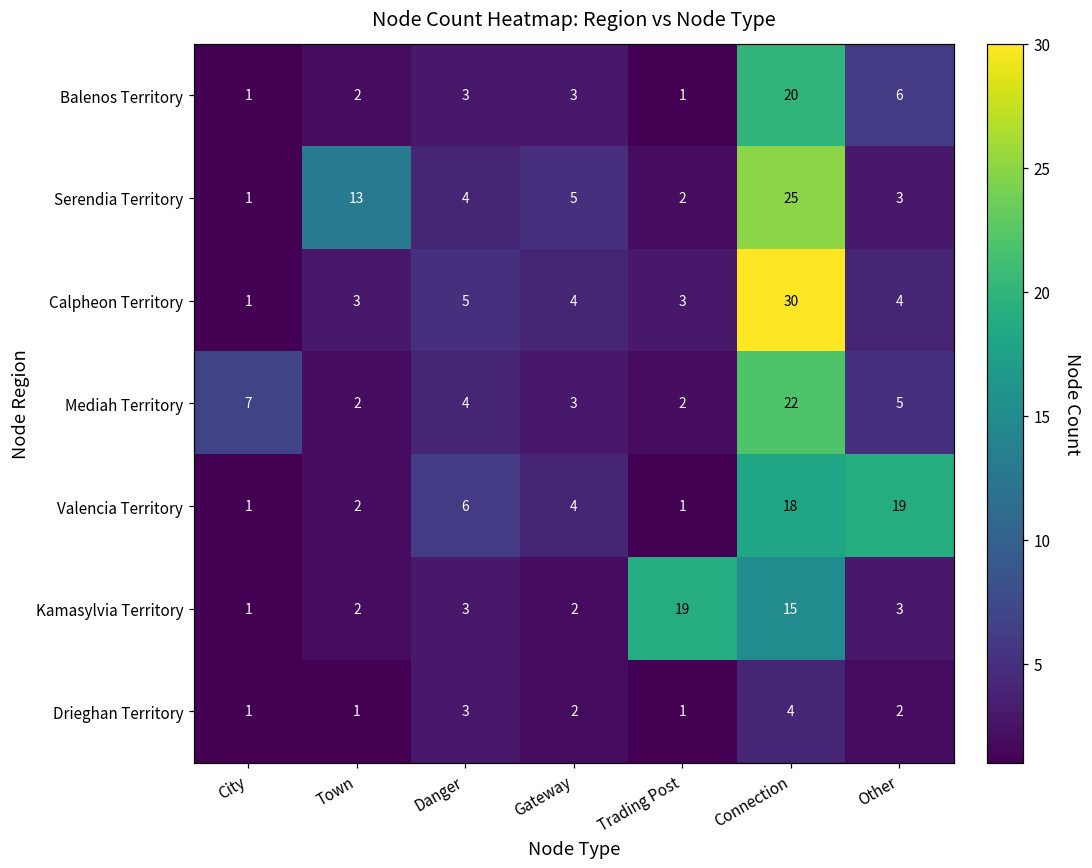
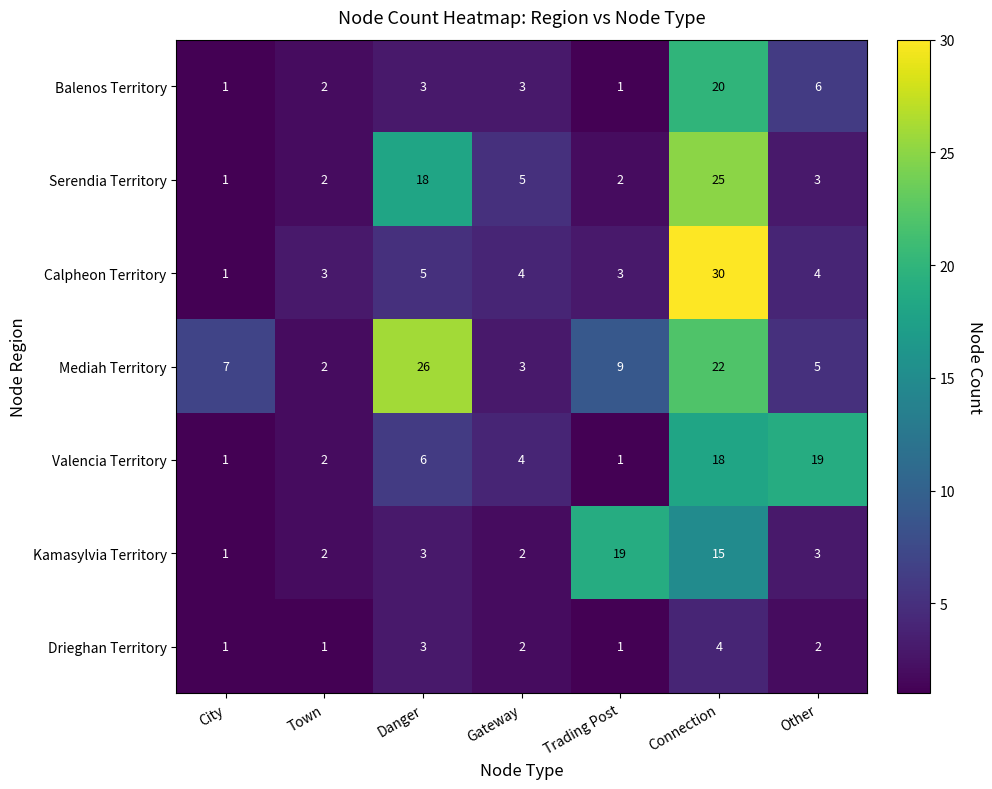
  {
    "Balenos Territory": {
      "City": 1,
      "Town": 2,
      "Danger": 3,
      "Gateway": 3,
      "Trading Post": 1,
      "Connection": 20,
      "Other": 6
    },
    "Serendia Territory": {
      "City": 1,
-     "Town": 13,
-     "Danger": 4,
+     "Town": 2,
+     "Danger": 18,
      "Gateway": 5,
      "Trading Post": 2,
      "Connection": 25,
      "Other": 3
    },
    "Calpheon Territory": {
      "City": 1,
      "Town": 3,
      "Danger": 5,
      "Gateway": 4,
      "Trading Post": 3,
      "Connection": 30,
      "Other": 4
    },
    "Mediah Territory": {
      "City": 7,
      "Town": 2,
-     "Danger": 4,
+     "Danger": 26,
      "Gateway": 3,
-     "Trading Post": 2,
+     "Trading Post": 9,
      "Connection": 22,
      "Other": 5
    },
    "Valencia Territory": {
      "City": 1,
      "Town": 2,
      "Danger": 6,
      "Gateway": 4,
      "Trading Post": 1,
      "Connection": 18,
      "Other": 19
    },
    "Kamasylvia Territory": {
      "City": 1,
      "Town": 2,
      "Danger": 3,
      "Gateway": 2,
      "Trading Post": 19,
      "Connection": 15,
      "Other": 3
    },
    "Drieghan Territory": {
      "City": 1,
      "Town": 1,
      "Danger": 3,
      "Gateway": 2,
      "Trading Post": 1,
      "Connection": 4,
      "Other": 2
    }
  }
